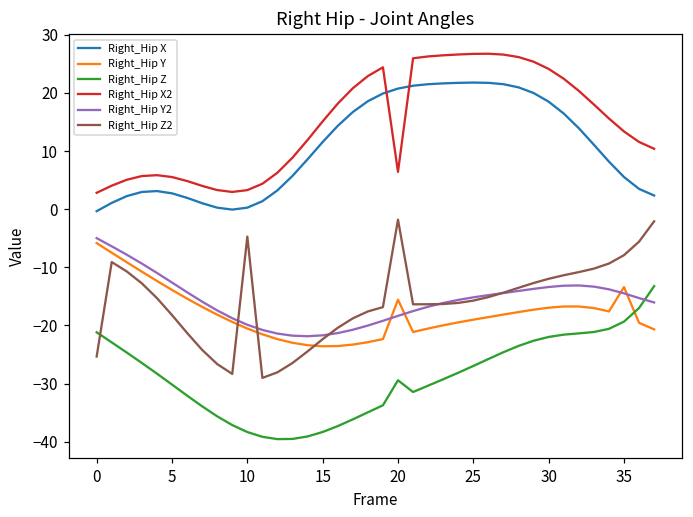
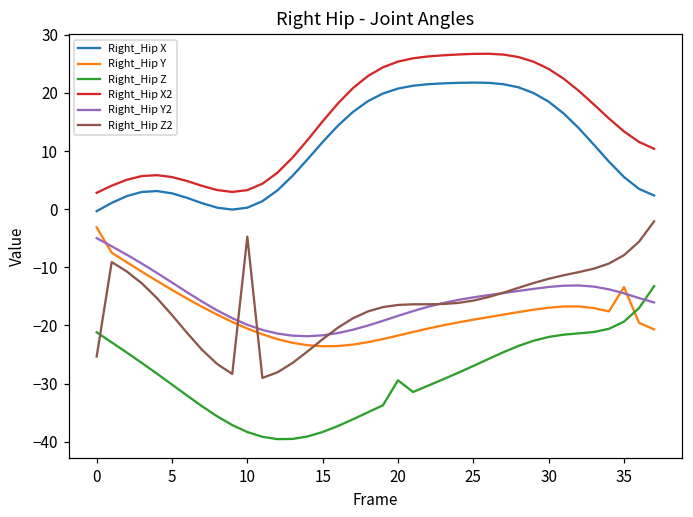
  {
    "Right_Hip X": {
      "0": 0,
      "5": 3,
      "10": 0,
      "15": 12,
      "20": 21,
      "25": 22,
      "30": 18,
      "35": 6
    },
    "Right_Hip Y": {
-     "0": -6,
+     "0": -3,
      "5": -14,
      "10": -21,
      "15": -24,
-     "20": -16,
+     "20": -22,
      "25": -19,
      "30": -17,
      "35": -13
    },
    "Right_Hip Z": {
      "0": -21,
      "5": -30,
      "10": -38,
      "15": -38,
      "20": -29,
      "25": -27,
      "30": -22,
      "35": -19
    },
    "Right_Hip X2": {
      "0": 3,
      "5": 6,
      "10": 3,
      "15": 15,
-     "20": 6,
+     "20": 25,
      "25": 27,
      "30": 24,
      "35": 13
    },
    "Right_Hip Y2": {
      "0": -5,
      "5": -13,
      "10": -20,
      "15": -22,
      "20": -18,
      "25": -15,
      "30": -13,
      "35": -14
    },
    "Right_Hip Z2": {
      "0": -25,
      "5": -18,
      "10": -5,
      "15": -22,
-     "20": -2,
+     "20": -16,
      "25": -16,
      "30": -12,
      "35": -8
    }
  }
